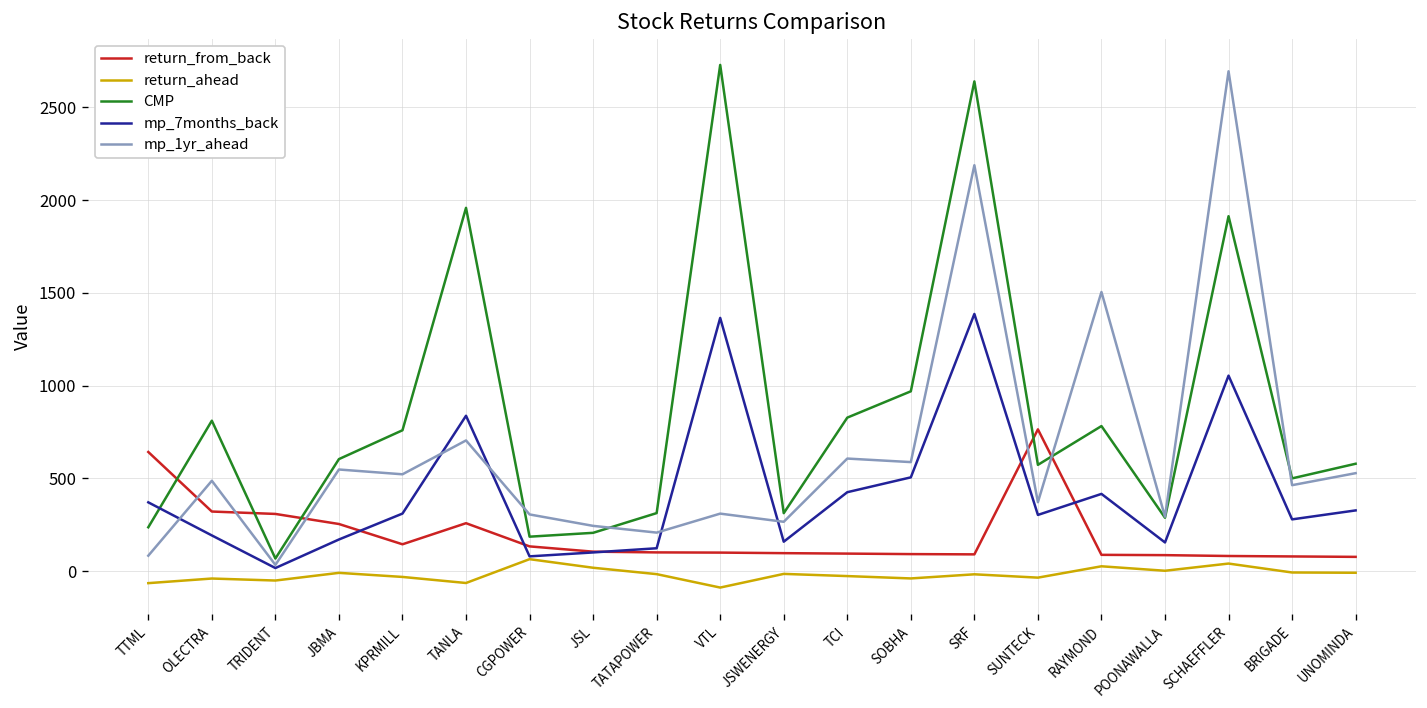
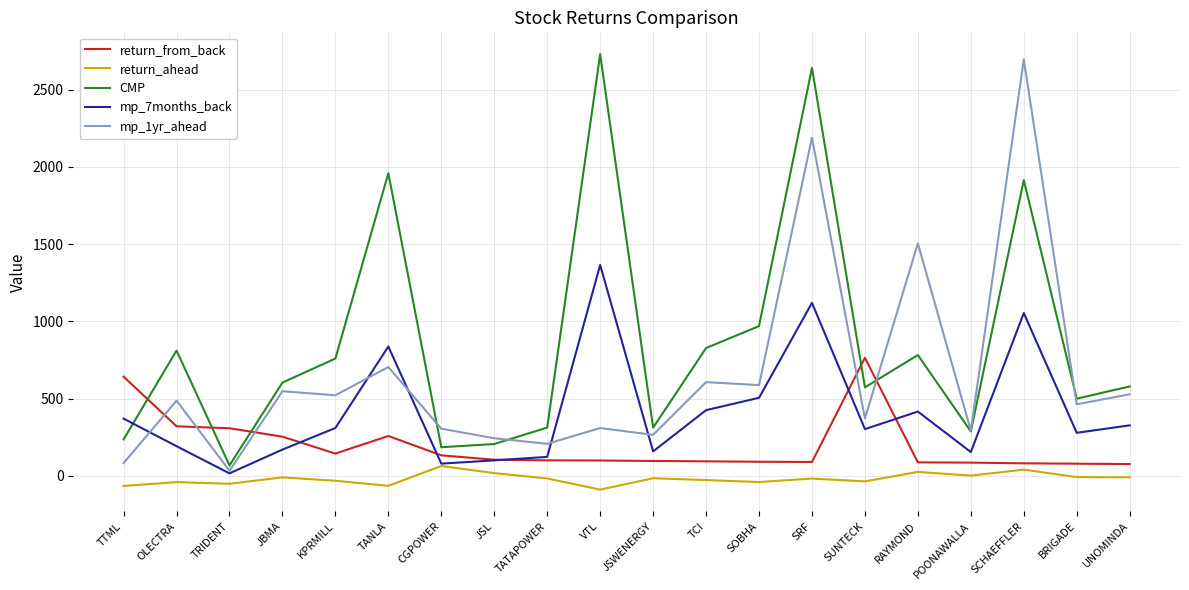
  {
    "return_from_back": {
      "TTML": 640,
      "OLECTRA": 320,
      "TRIDENT": 310,
      "JBMA": 250,
      "KPRMILL": 140,
      "TANLA": 260,
      "CGPOWER": 130,
      "TATAPOWER": 100,
      "VTL": 100,
      "JSWENERGY": 100,
      "TCI": 90,
      "SOBHA": 90,
      "SRF": 90,
      "SUNTECK": 760,
      "RAYMOND": 90,
      "POONAWALLA": 90,
      "SCHAEFFLER": 80,
      "BRIGADE": 80,
      "UNOMINDA": 80
    },
    "return_ahead": {
      "TTML": -60,
      "OLECTRA": -40,
      "TRIDENT": -50,
      "JBMA": -10,
      "KPRMILL": -30,
      "TANLA": -60,
      "JSL": 20,
      "TATAPOWER": -20,
      "VTL": -90,
      "JSWENERGY": -10,
      "TCI": -30,
      "SOBHA": -40,
      "SRF": -20,
      "SUNTECK": -40,
      "RAYMOND": 30,
      "POONAWALLA": 0,
      "SCHAEFFLER": 40,
      "BRIGADE": -10,
      "UNOMINDA": -10
    },
    "CMP": {
      "TTML": 240,
      "OLECTRA": 810,
      "TRIDENT": 70,
      "JBMA": 600,
      "KPRMILL": 760,
      "TANLA": 1960,
      "CGPOWER": 190,
      "JSL": 210,
      "TATAPOWER": 310,
      "VTL": 2730,
      "JSWENERGY": 310,
      "TCI": 830,
      "SOBHA": 970,
      "SRF": 2640,
      "SUNTECK": 570,
      "RAYMOND": 780,
      "SCHAEFFLER": 1910,
      "BRIGADE": 500,
      "UNOMINDA": 580
    },
    "mp_7months_back": {
      "TTML": 370,
      "OLECTRA": 190,
      "TRIDENT": 20,
      "JBMA": 170,
      "KPRMILL": 310,
      "TANLA": 840,
      "TATAPOWER": 120,
      "VTL": 1370,
      "JSWENERGY": 160,
      "TCI": 430,
      "SOBHA": 510,
-     "SRF": 1390,
+     "SRF": 1120,
      "SUNTECK": 300,
      "RAYMOND": 420,
      "POONAWALLA": 150,
      "SCHAEFFLER": 1050,
      "BRIGADE": 280,
      "UNOMINDA": 330
    },
    "mp_1yr_ahead": {
      "TTML": 80,
      "OLECTRA": 490,
      "TRIDENT": 30,
      "JBMA": 550,
      "KPRMILL": 520,
      "TANLA": 700,
      "CGPOWER": 310,
      "JSL": 240,
      "TATAPOWER": 210,
      "VTL": 310,
      "JSWENERGY": 270,
      "TCI": 610,
      "SOBHA": 590,
      "SRF": 2190,
      "SUNTECK": 370,
      "RAYMOND": 1510,
      "SCHAEFFLER": 2700,
      "BRIGADE": 460,
      "UNOMINDA": 530
    }
  }
